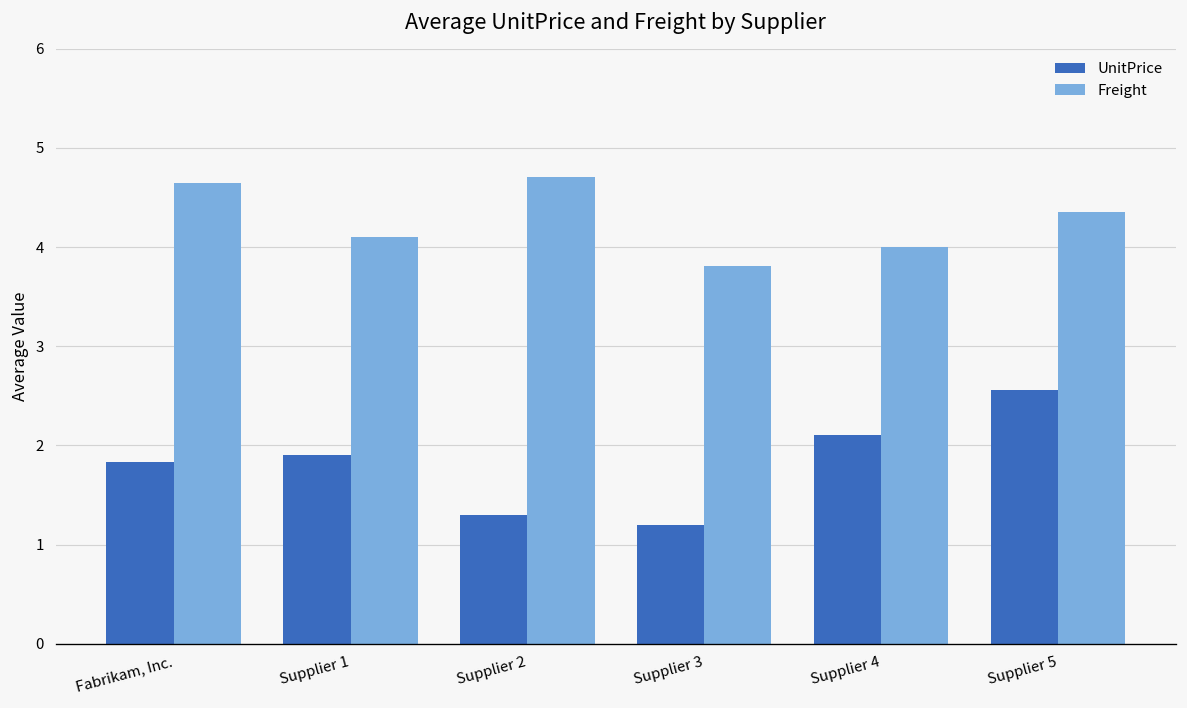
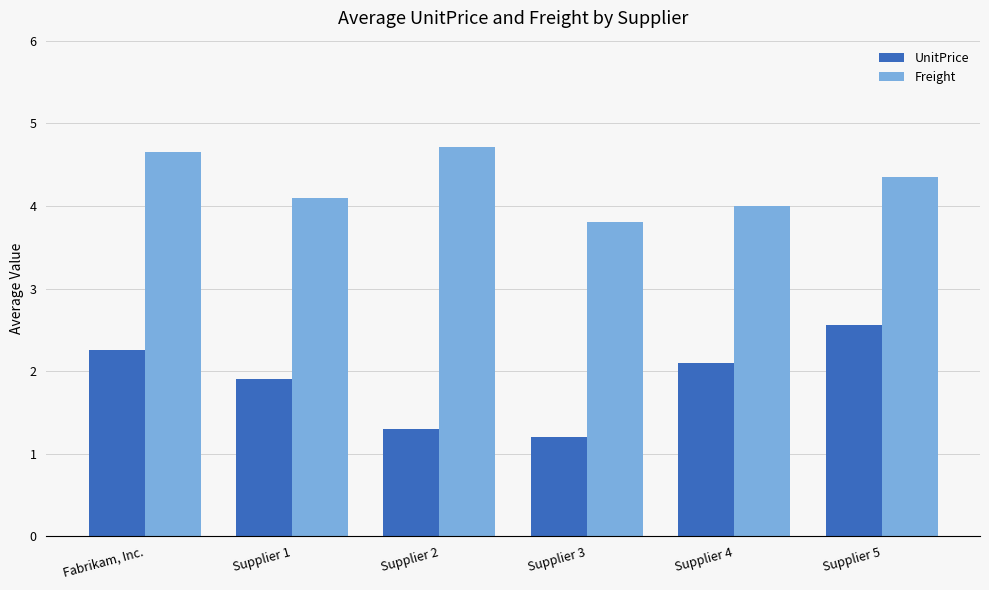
  {
    "UnitPrice": {
-     "Fabrikam, Inc.": 1.8,
+     "Fabrikam, Inc.": 2.3,
      "Supplier 1": 1.9,
      "Supplier 2": 1.3,
      "Supplier 3": 1.2,
      "Supplier 4": 2.1,
      "Supplier 5": 2.6
    },
    "Freight": {
      "Fabrikam, Inc.": 4.7,
      "Supplier 1": 4.1,
      "Supplier 2": 4.7,
      "Supplier 3": 3.8,
      "Supplier 4": 4.0,
      "Supplier 5": 4.4
    }
  }
